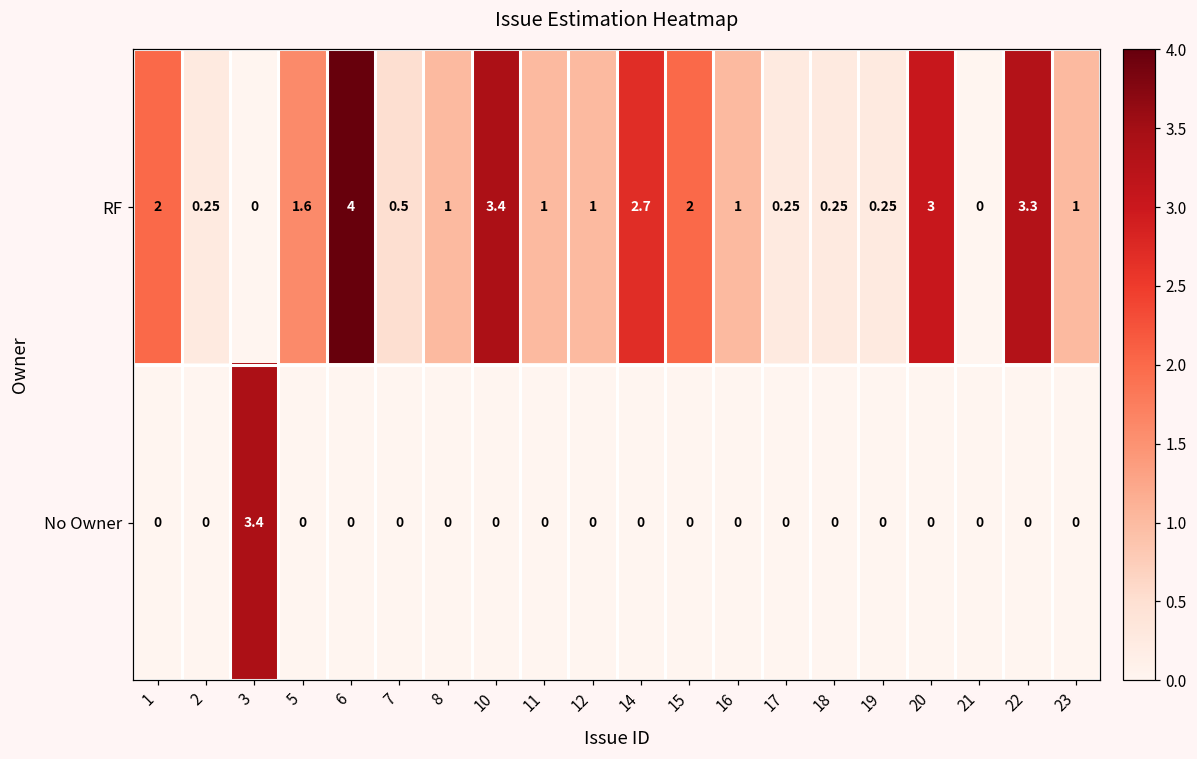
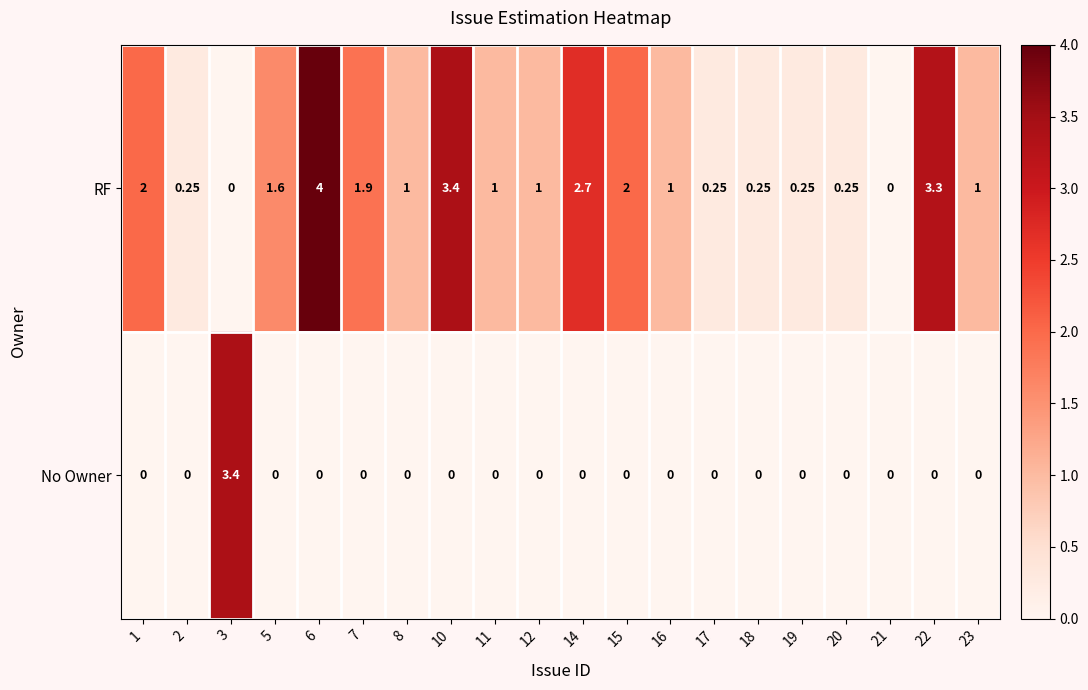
  {
    "RF": {
      "1": 2,
      "2": 0.25,
      "3": 0,
      "5": 1.6,
      "6": 4,
-     "7": 0.5,
+     "7": 1.9,
      "8": 1,
      "10": 3.4,
      "11": 1,
      "12": 1,
      "14": 2.7,
      "15": 2,
      "16": 1,
      "17": 0.25,
      "18": 0.25,
      "19": 0.25,
-     "20": 3,
+     "20": 0.25,
      "21": 0,
      "22": 3.3,
      "23": 1
    },
    "No Owner": {
      "1": 0,
      "2": 0,
      "3": 3.4,
      "5": 0,
      "6": 0,
      "7": 0,
      "8": 0,
      "10": 0,
      "11": 0,
      "12": 0,
      "14": 0,
      "15": 0,
      "16": 0,
      "17": 0,
      "18": 0,
      "19": 0,
      "20": 0,
      "21": 0,
      "22": 0,
      "23": 0
    }
  }
